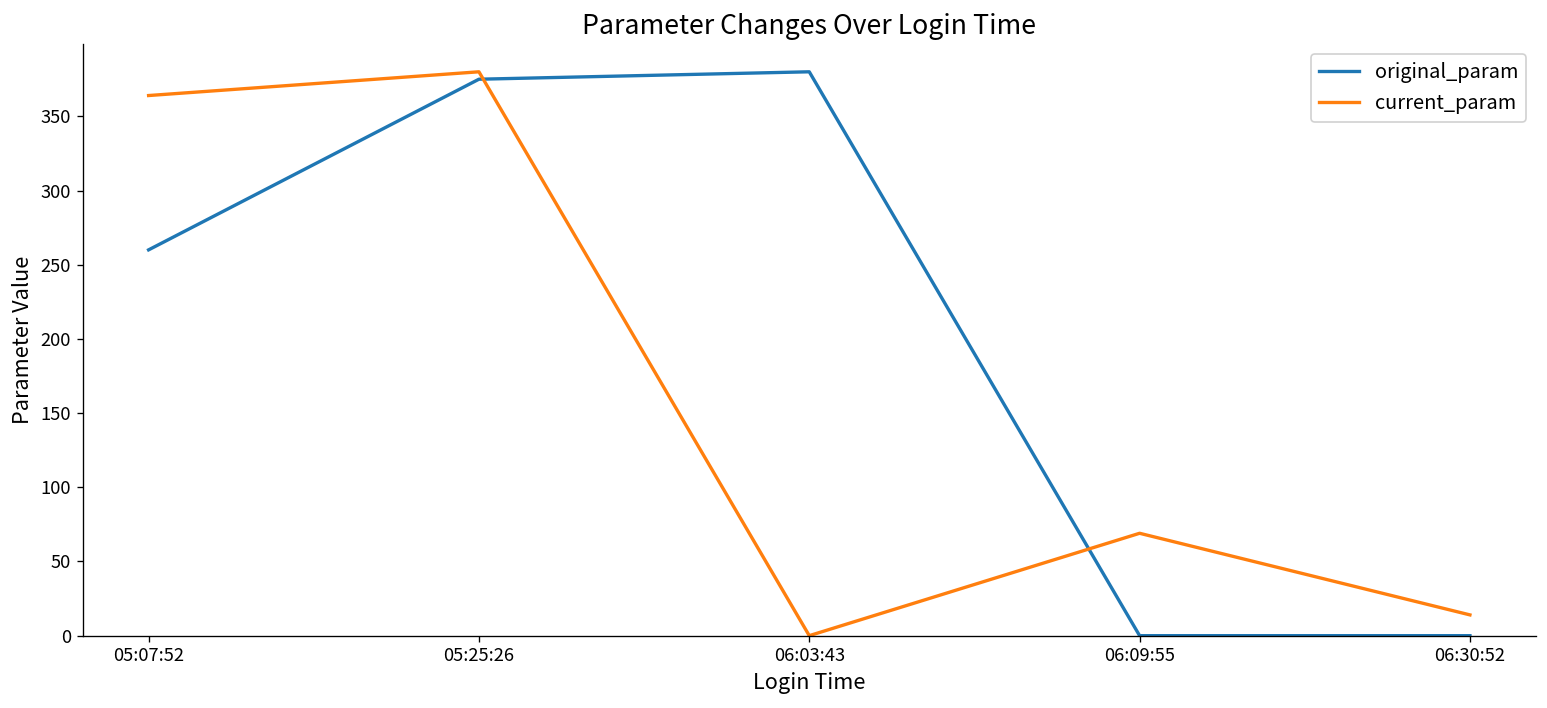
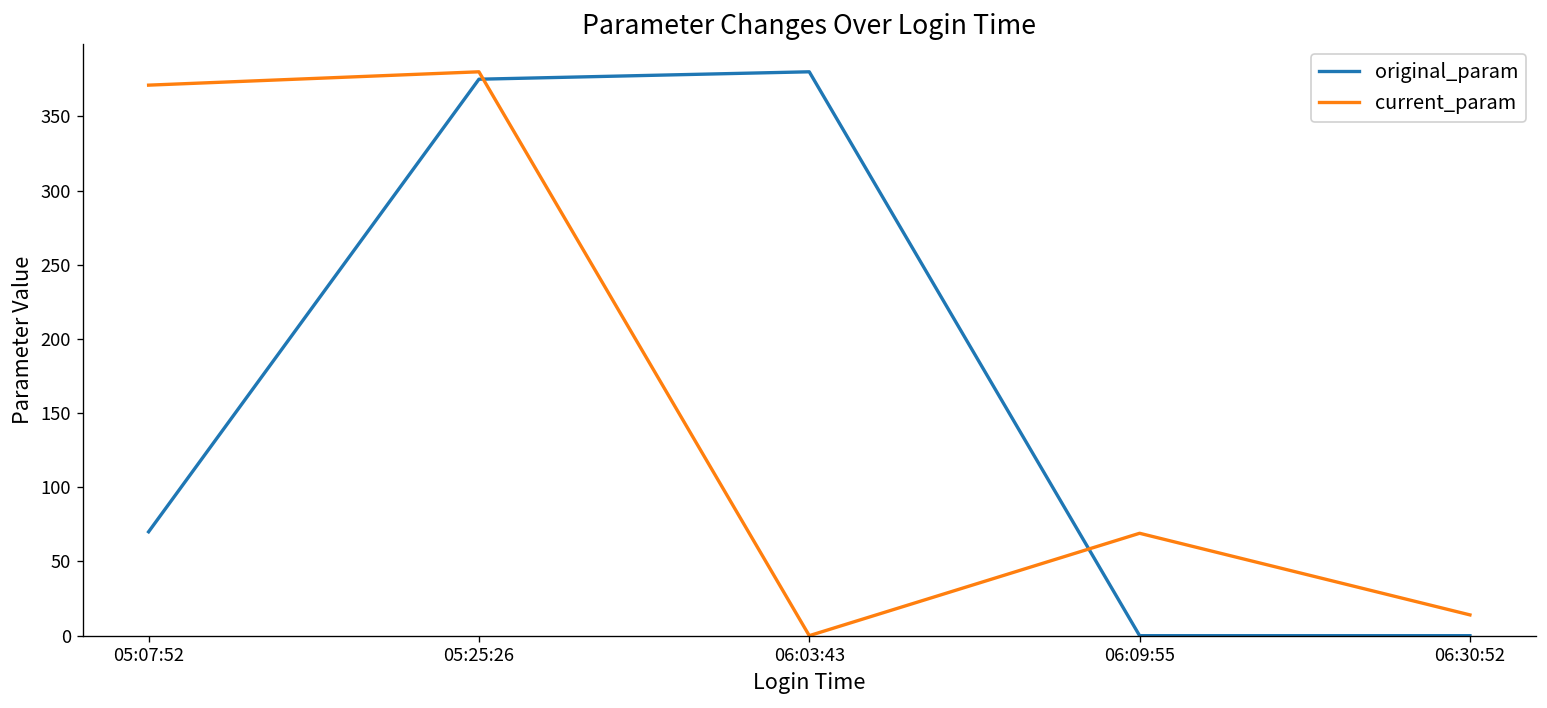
  {
    "original_param": {
-     "05:07:52": 260,
+     "05:07:52": 70,
      "05:25:26": 375,
      "06:03:43": 380,
      "06:09:55": 0,
      "06:30:52": 0
    },
    "current_param": {
-     "05:07:52": 364,
+     "05:07:52": 371,
      "05:25:26": 380,
      "06:03:43": 0,
      "06:09:55": 69,
      "06:30:52": 14
    }
  }
